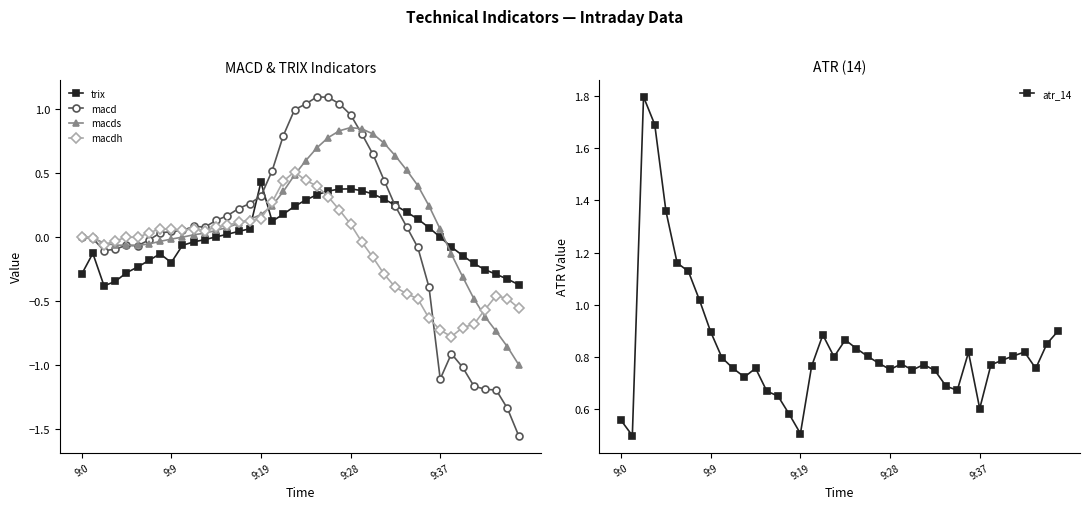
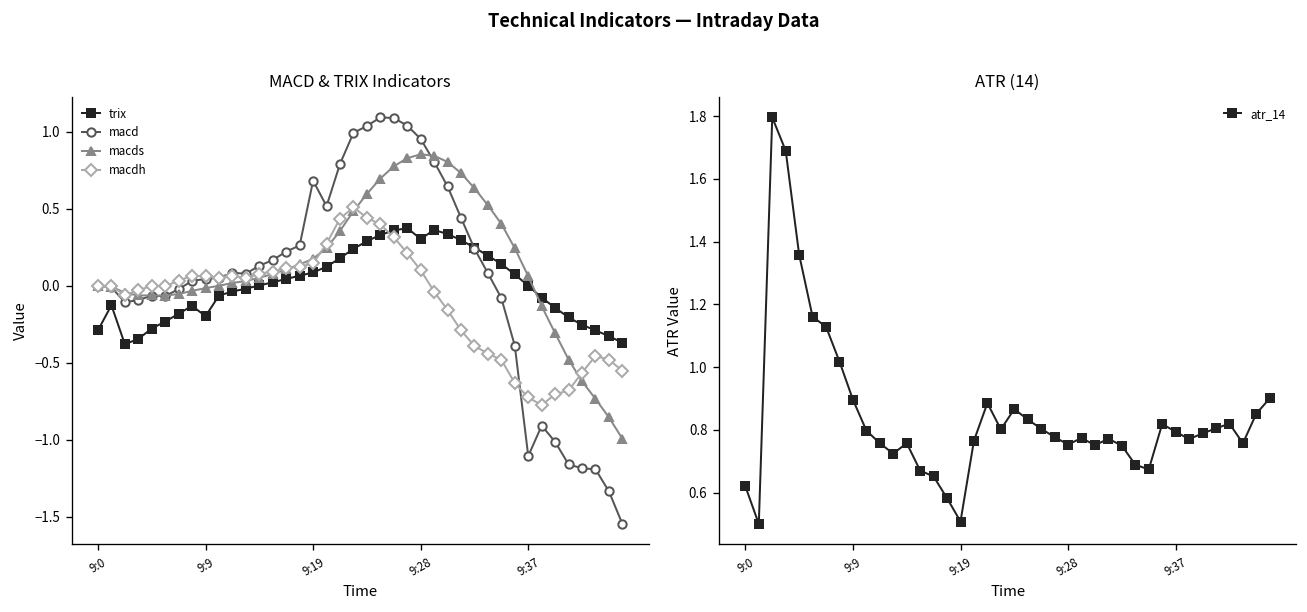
  {
    "MACD & TRIX Indicators": {
      "trix": {
        "9:0": -0.29,
        "9:9": -0.20,
-       "9:19": 0.43,
-       "9:28": 0.38,
+       "9:19": 0.09,
+       "9:28": 0.30,
        "9:37": 0.00
      },
      "macd": {
-       "9:19": 0.32,
+       "9:19": 0.68,
        "9:28": 0.95,
        "9:37": -1.11
      }
    },
    "ATR (14)": {
-     "9:0": 0.56,
+     "9:0": 0.62,
      "9:9": 0.90,
      "9:19": 0.51,
      "9:28": 0.75,
-     "9:37": 0.60
+     "9:37": 0.79
    }
  }
